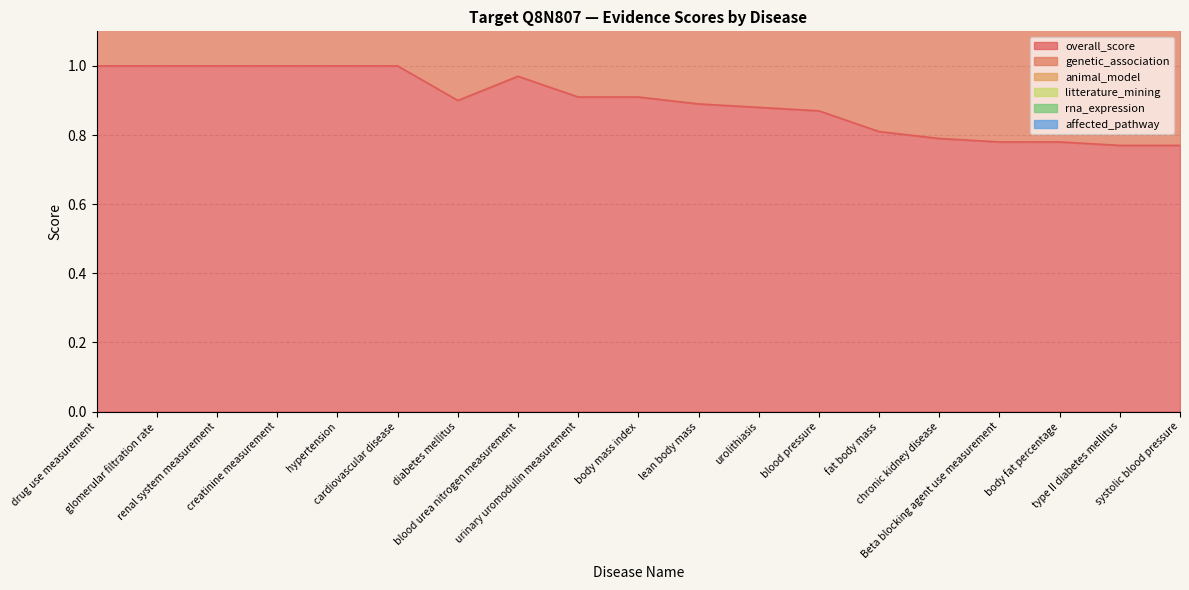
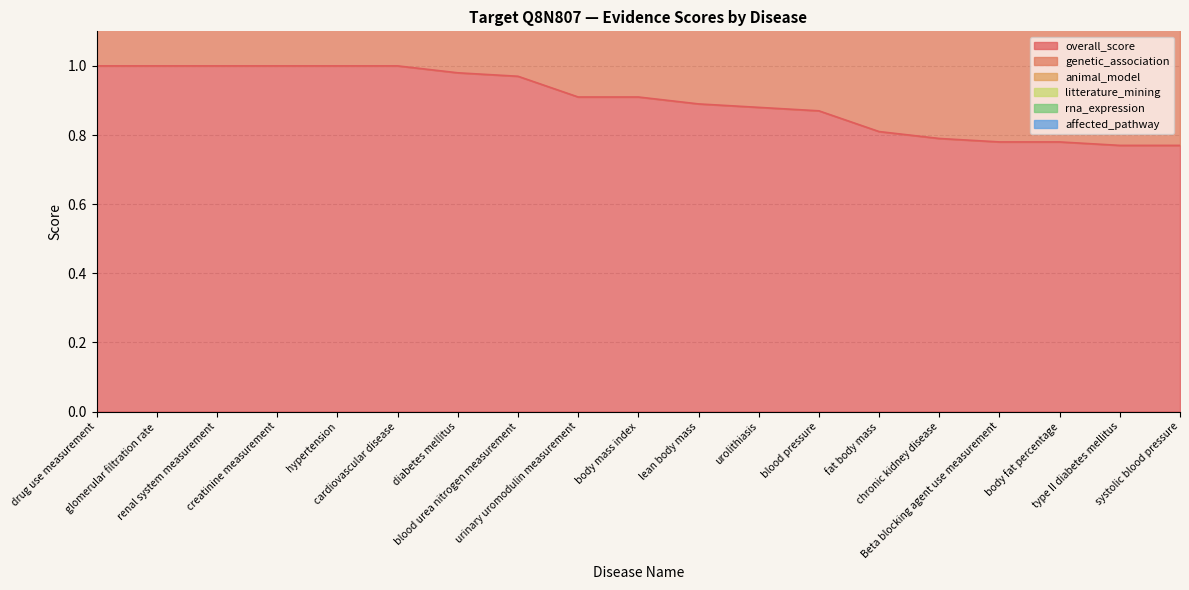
  {
    "overall_score": {
      "drug use measurement": 1.00,
      "glomerular filtration rate": 1.00,
      "renal system measurement": 1.00,
      "creatinine measurement": 1.00,
      "hypertension": 1.00,
      "cardiovascular disease": 1.00,
-     "diabetes mellitus": 0.90,
+     "diabetes mellitus": 0.98,
      "blood urea nitrogen measurement": 0.97,
      "urinary uromodulin measurement": 0.91,
      "body mass index": 0.91,
      "lean body mass": 0.89,
      "urolithiasis": 0.88,
      "blood pressure": 0.87,
      "fat body mass": 0.81,
      "chronic kidney disease": 0.79,
      "Beta blocking agent use measurement": 0.78,
      "body fat percentage": 0.78,
      "type II diabetes mellitus": 0.77,
      "systolic blood pressure": 0.77
    }
  }
